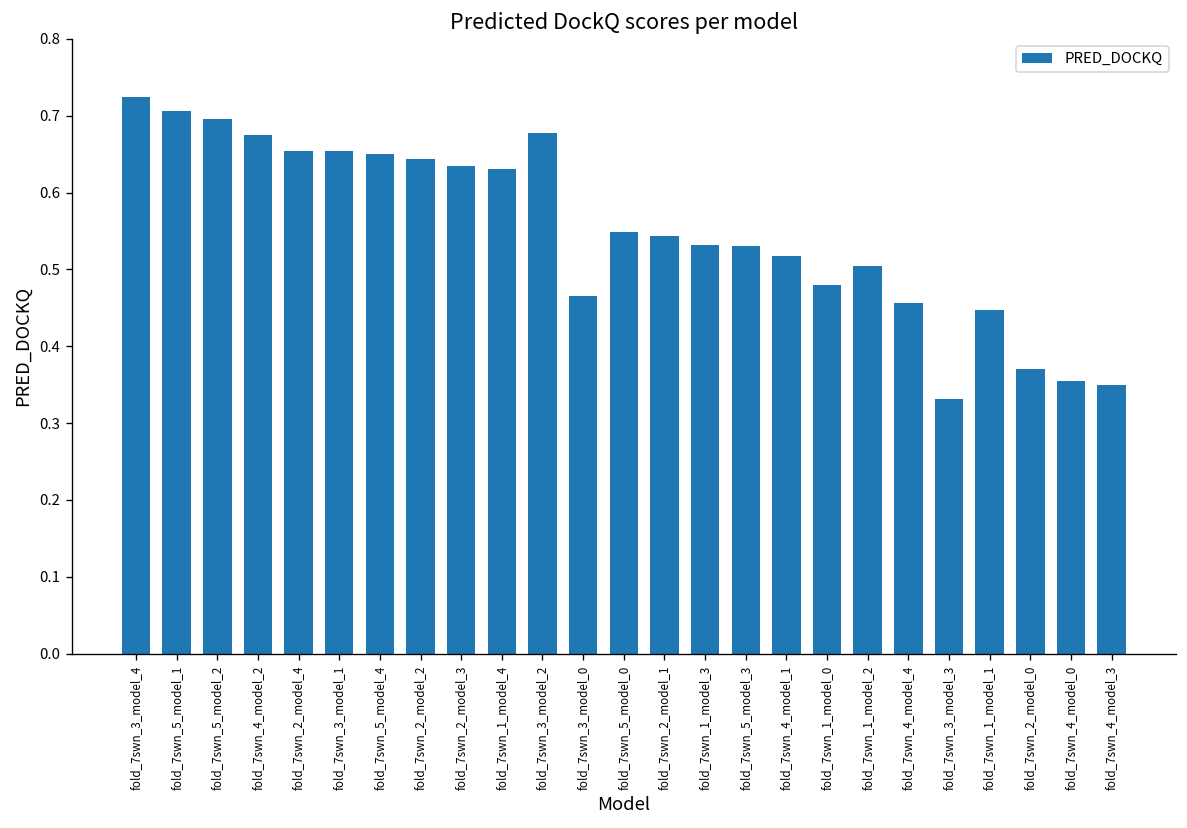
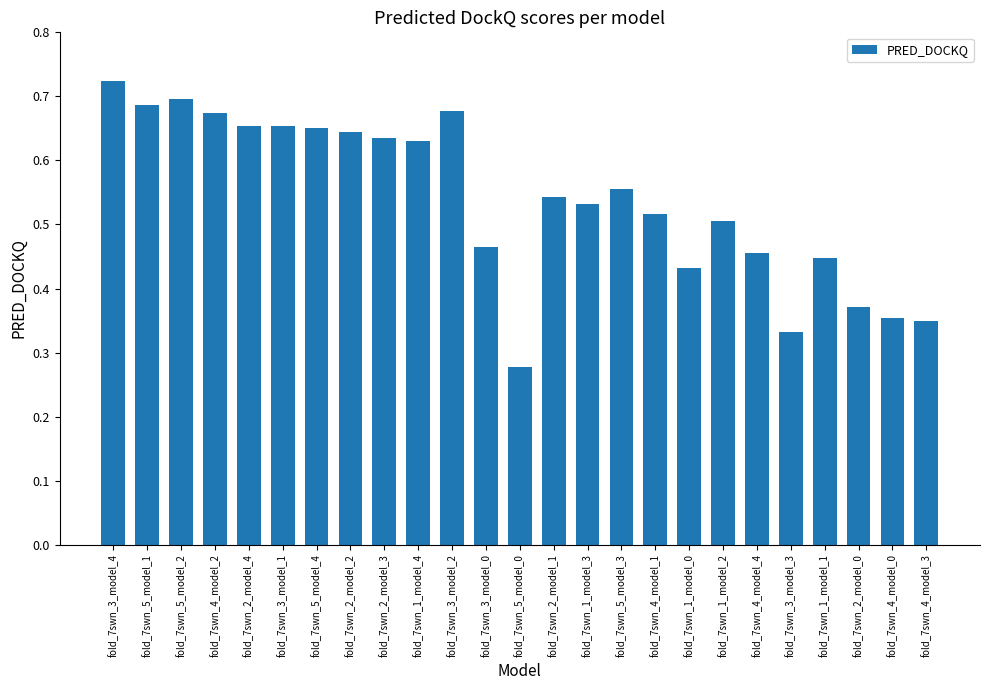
  {
    "fold_7swn_3_model_4": 0.72,
-   "fold_7swn_5_model_1": 0.71,
+   "fold_7swn_5_model_1": 0.69,
    "fold_7swn_5_model_2": 0.70,
    "fold_7swn_4_model_2": 0.67,
    "fold_7swn_2_model_4": 0.65,
    "fold_7swn_3_model_1": 0.65,
    "fold_7swn_5_model_4": 0.65,
    "fold_7swn_2_model_2": 0.64,
    "fold_7swn_2_model_3": 0.64,
    "fold_7swn_1_model_4": 0.63,
    "fold_7swn_3_model_2": 0.68,
    "fold_7swn_3_model_0": 0.47,
-   "fold_7swn_5_model_0": 0.55,
+   "fold_7swn_5_model_0": 0.28,
    "fold_7swn_2_model_1": 0.54,
    "fold_7swn_1_model_3": 0.53,
-   "fold_7swn_5_model_3": 0.53,
+   "fold_7swn_5_model_3": 0.56,
    "fold_7swn_4_model_1": 0.52,
-   "fold_7swn_1_model_0": 0.48,
+   "fold_7swn_1_model_0": 0.43,
    "fold_7swn_1_model_2": 0.50,
    "fold_7swn_4_model_4": 0.46,
    "fold_7swn_3_model_3": 0.33,
    "fold_7swn_1_model_1": 0.45,
    "fold_7swn_2_model_0": 0.37,
    "fold_7swn_4_model_0": 0.35,
    "fold_7swn_4_model_3": 0.35
  }
